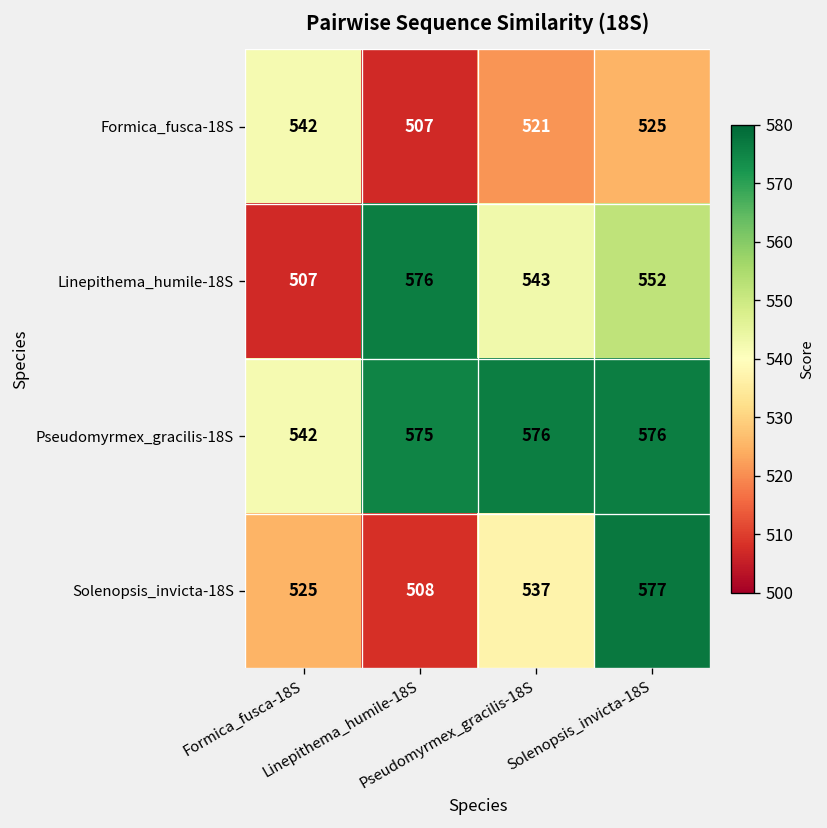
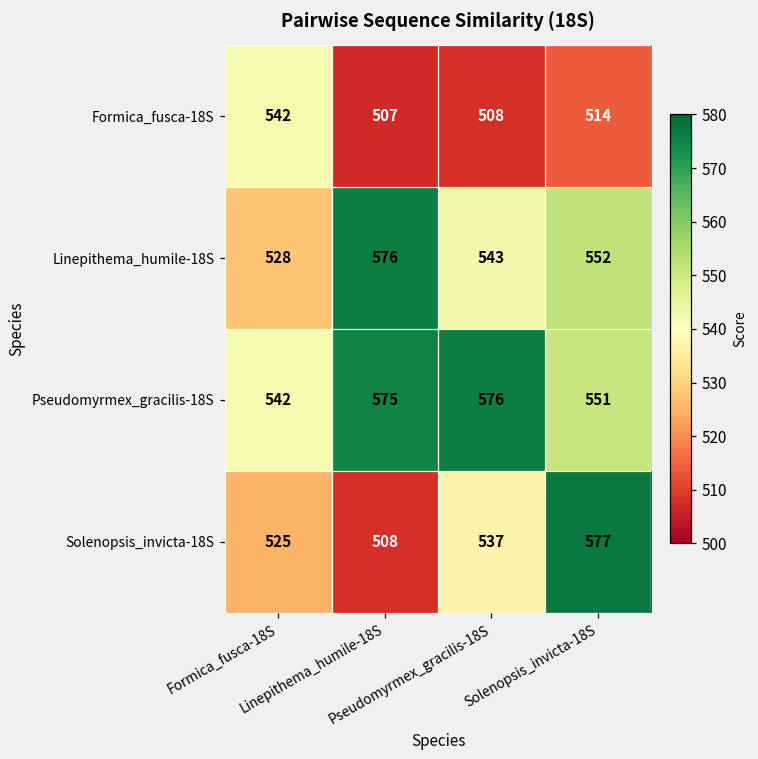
  {
    "Formica_fusca-18S": {
      "Formica_fusca-18S": 542,
      "Linepithema_humile-18S": 507,
-     "Pseudomyrmex_gracilis-18S": 521,
-     "Solenopsis_invicta-18S": 525
+     "Pseudomyrmex_gracilis-18S": 508,
+     "Solenopsis_invicta-18S": 514
    },
    "Linepithema_humile-18S": {
-     "Formica_fusca-18S": 507,
+     "Formica_fusca-18S": 528,
      "Linepithema_humile-18S": 576,
      "Pseudomyrmex_gracilis-18S": 543,
      "Solenopsis_invicta-18S": 552
    },
    "Pseudomyrmex_gracilis-18S": {
      "Formica_fusca-18S": 542,
      "Linepithema_humile-18S": 575,
      "Pseudomyrmex_gracilis-18S": 576,
-     "Solenopsis_invicta-18S": 576
+     "Solenopsis_invicta-18S": 551
    },
    "Solenopsis_invicta-18S": {
      "Formica_fusca-18S": 525,
      "Linepithema_humile-18S": 508,
      "Pseudomyrmex_gracilis-18S": 537,
      "Solenopsis_invicta-18S": 577
    }
  }
